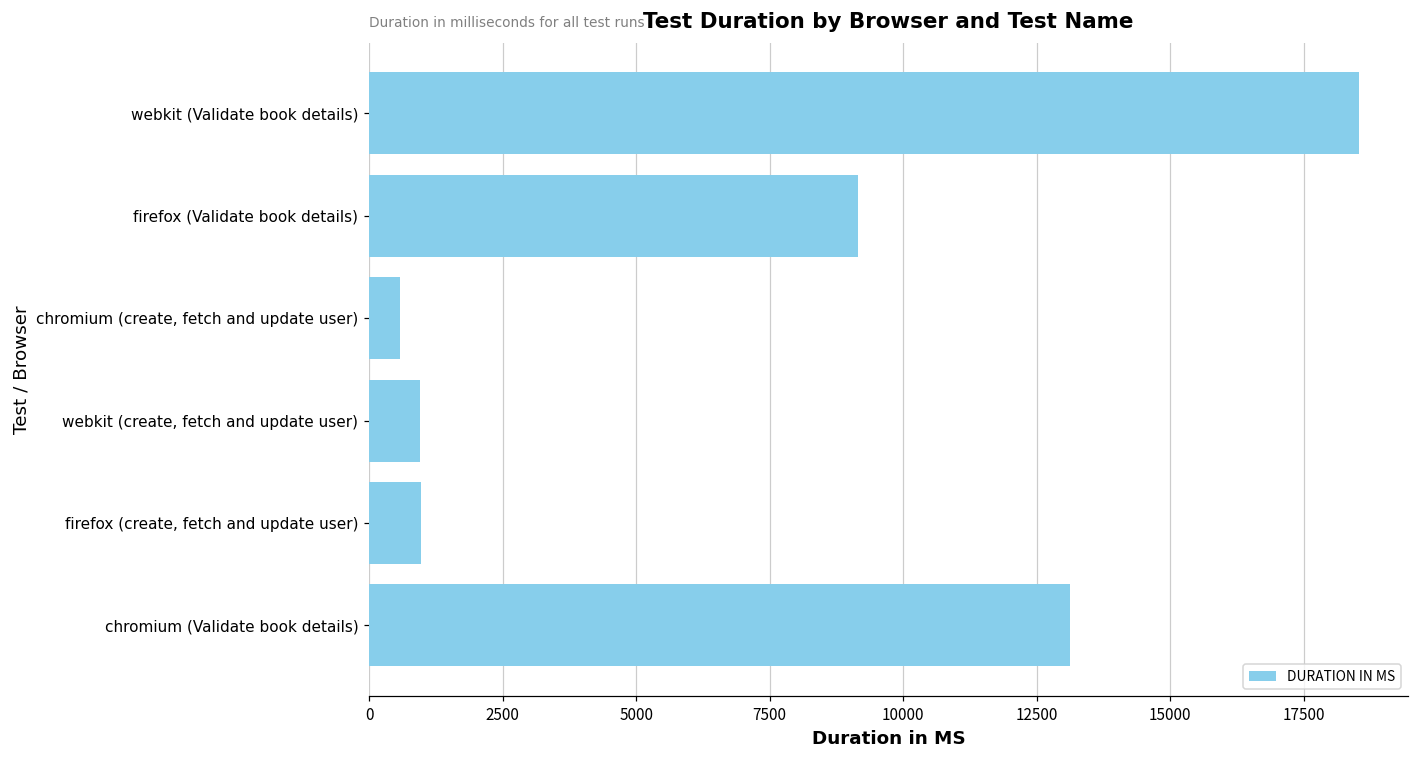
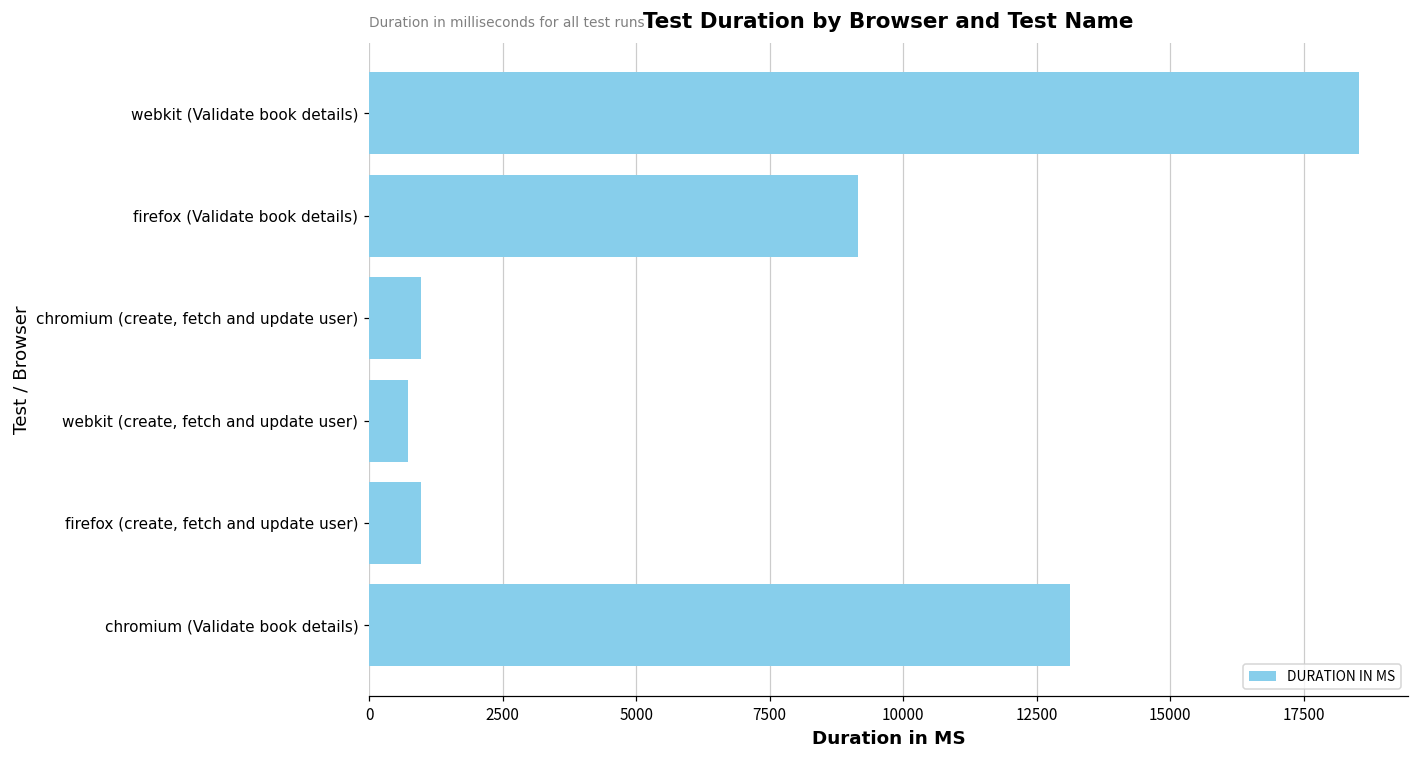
  {
    "webkit (Validate book details)": 18500,
    "firefox (Validate book details)": 9200,
-   "chromium (create, fetch and update user)": 600,
-   "webkit (create, fetch and update user)": 900,
+   "chromium (create, fetch and update user)": 1000,
+   "webkit (create, fetch and update user)": 700,
    "firefox (create, fetch and update user)": 1000,
    "chromium (Validate book details)": 13100
  }
